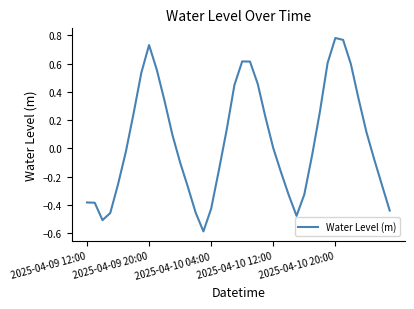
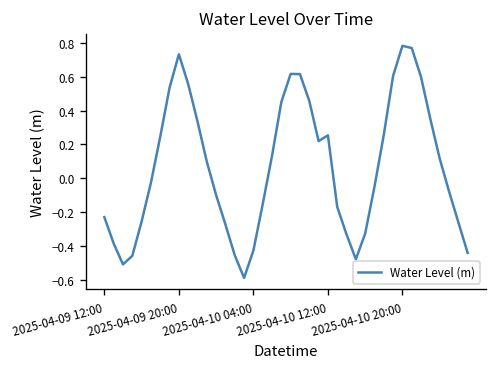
  {
-   "2025-04-09 12:00": -0.38,
+   "2025-04-09 12:00": -0.23,
    "2025-04-09 20:00": 0.73,
    "2025-04-10 04:00": -0.43,
-   "2025-04-10 12:00": 0.00,
+   "2025-04-10 12:00": 0.25,
    "2025-04-10 20:00": 0.78
  }
